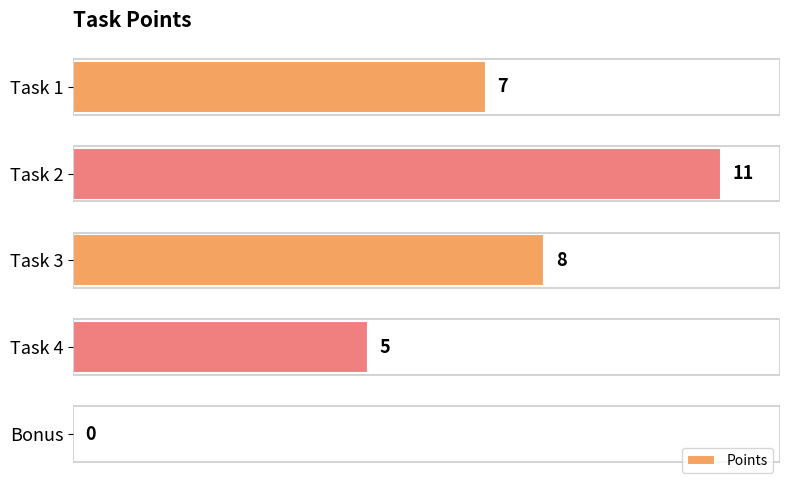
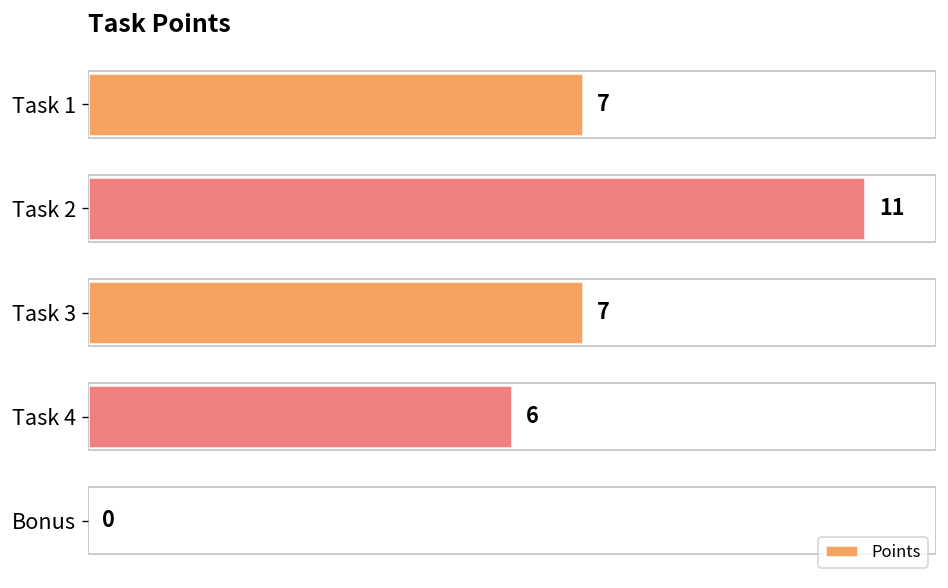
  {
    "Task 1": 7,
    "Task 2": 11,
-   "Task 3": 8,
-   "Task 4": 5,
+   "Task 3": 7,
+   "Task 4": 6,
    "Bonus": 0
  }
